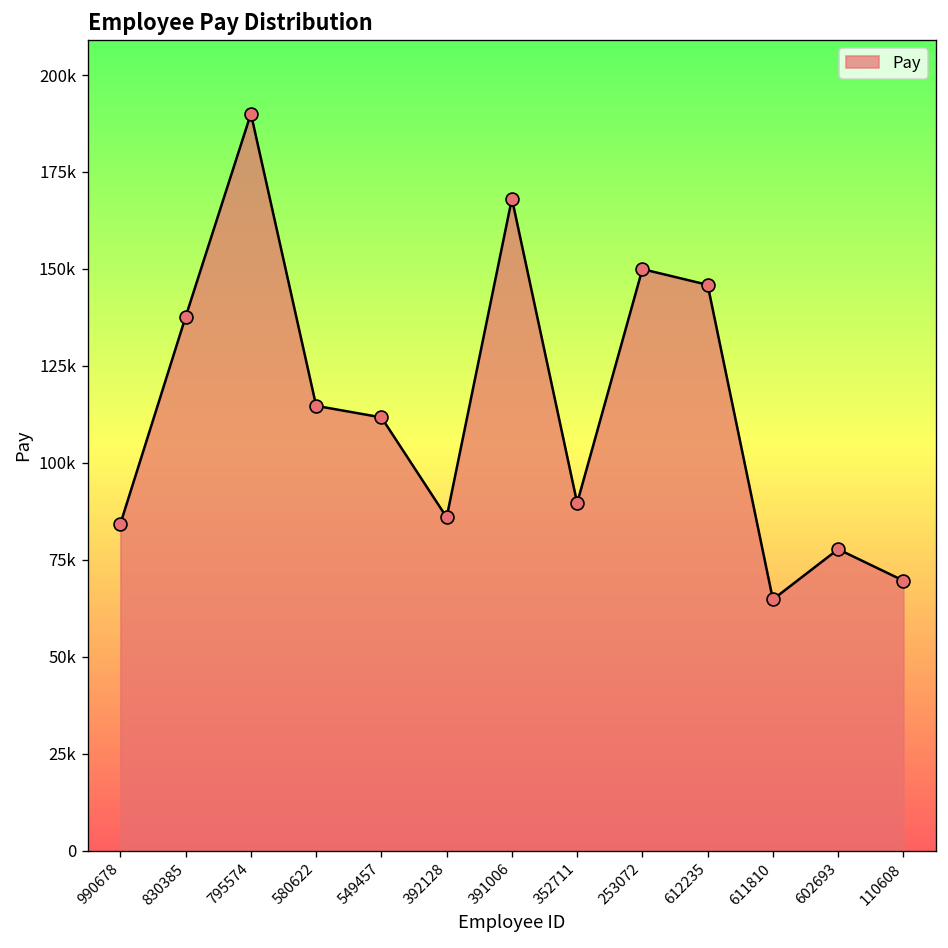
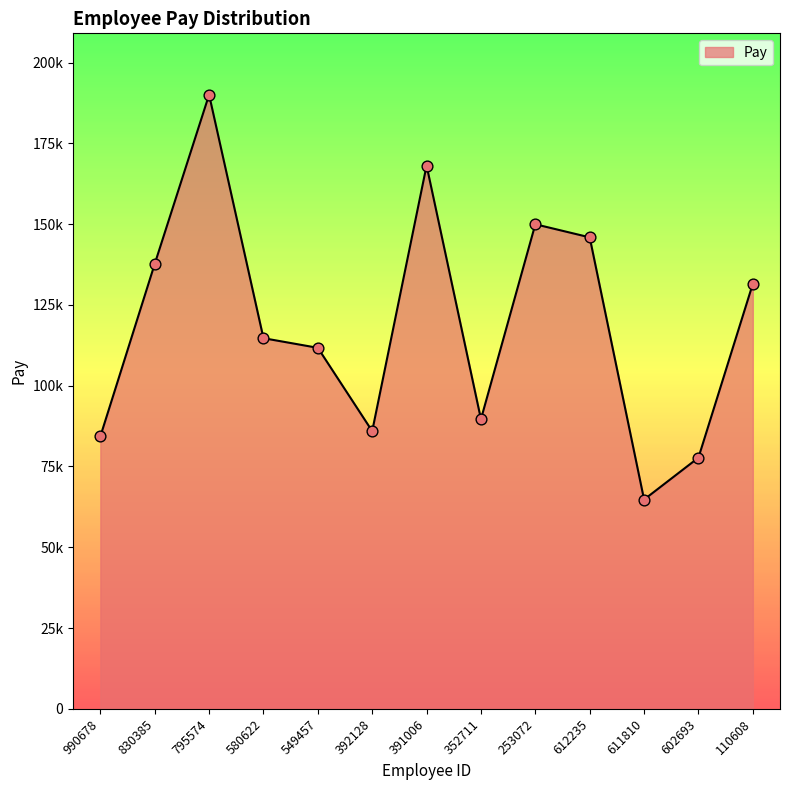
  {
    "990678": 84000,
    "830385": 138000,
    "795574": 190000,
    "580622": 115000,
    "549457": 112000,
    "392128": 86000,
    "391006": 168000,
    "352711": 90000,
    "253072": 150000,
    "612235": 146000,
    "611810": 65000,
    "602693": 78000,
-   "110608": 70000
+   "110608": 132000
  }
